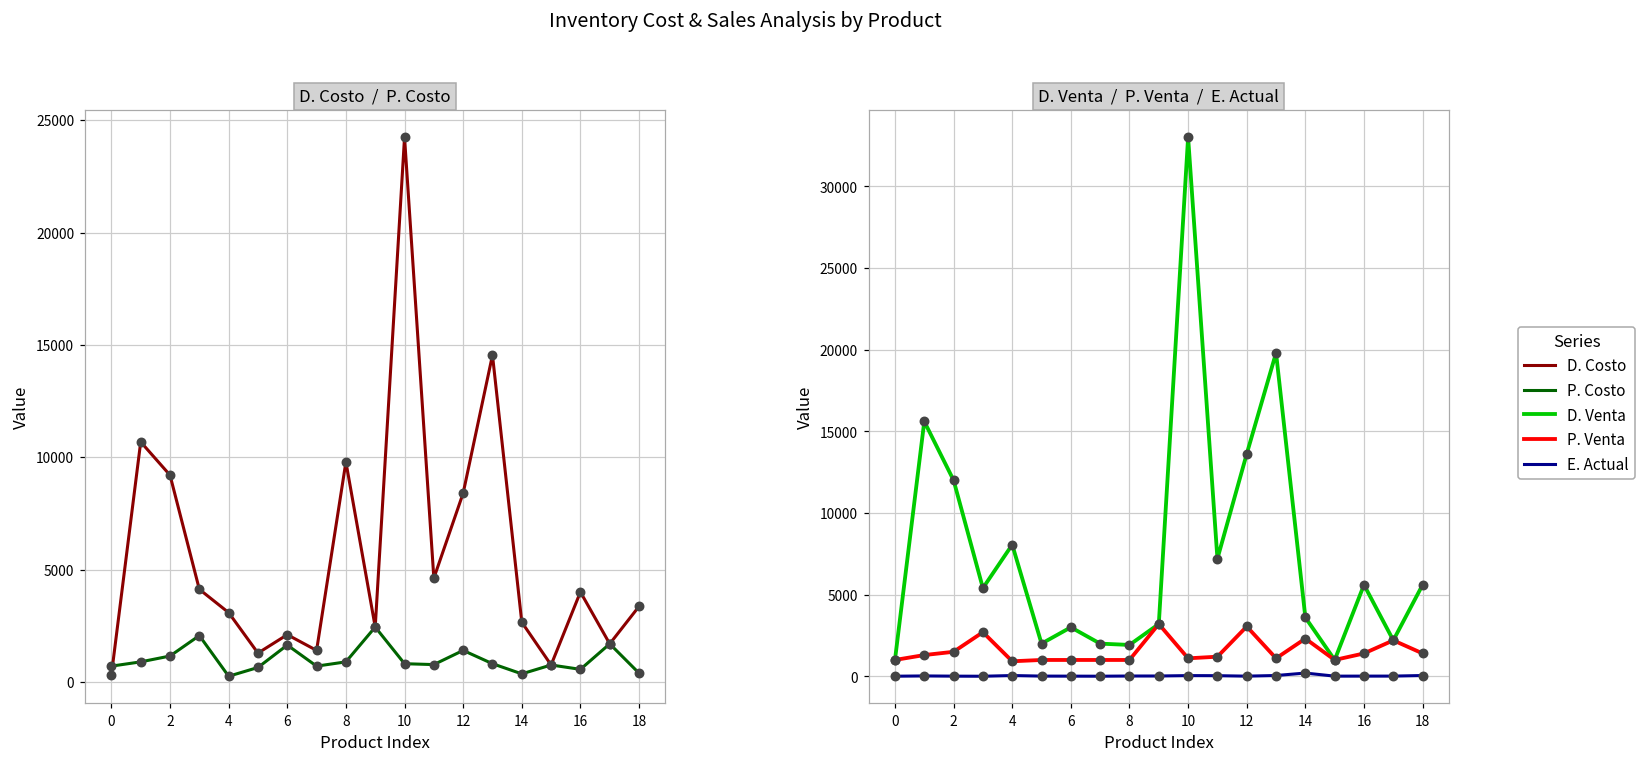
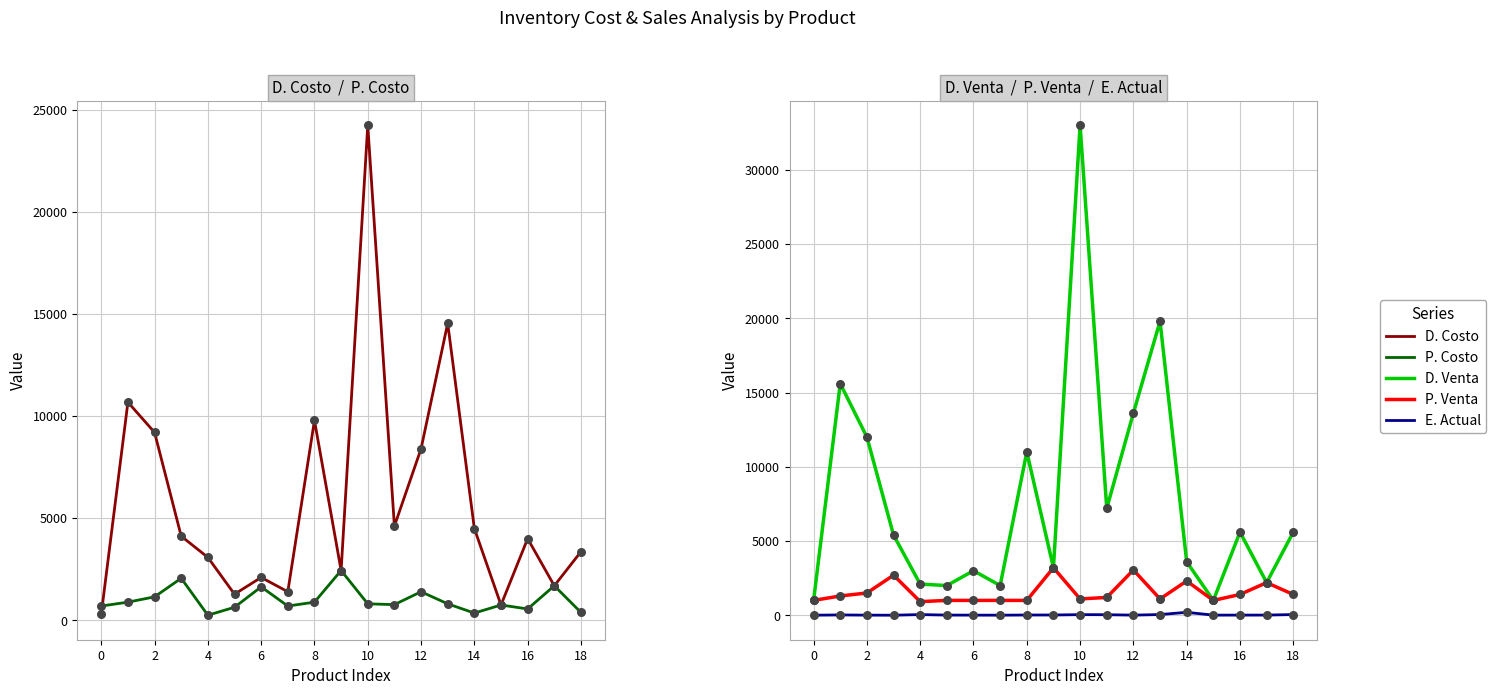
  {
    "D. Costo / P. Costo": {
      "D. Costo": {
        "0": 300,
        "2": 9200,
        "4": 3100,
        "6": 2100,
        "8": 9800,
        "10": 24200,
        "12": 8400,
-       "14": 2700,
+       "14": 4500,
        "16": 4000,
        "18": 3400
      },
      "P. Costo": {
        "0": 700,
        "2": 1200,
        "4": 300,
        "6": 1600,
        "8": 900,
        "10": 800,
        "12": 1400,
        "14": 400,
        "16": 600,
        "18": 400
      }
    },
    "D. Venta / P. Venta / E. Actual": {
      "D. Venta": {
        "2": 12000,
-       "4": 8100,
+       "4": 2100,
        "6": 3000,
-       "8": 1900,
+       "8": 11000,
        "10": 33000,
        "12": 13600,
        "14": 3600,
        "16": 5600,
        "18": 5600
      },
      "P. Venta": {
        "2": 1500,
        "4": 900,
        "6": 1000,
        "8": 1000,
        "10": 1100,
        "12": 3100,
        "14": 2300,
        "16": 1400,
        "18": 1400
      },
      "E. Actual": {
        "0": 0,
        "2": 0,
        "4": 0,
        "6": 0,
        "8": 0,
        "10": 0,
        "12": 0,
        "14": 200,
        "16": 0,
        "18": 0
      }
    }
  }
